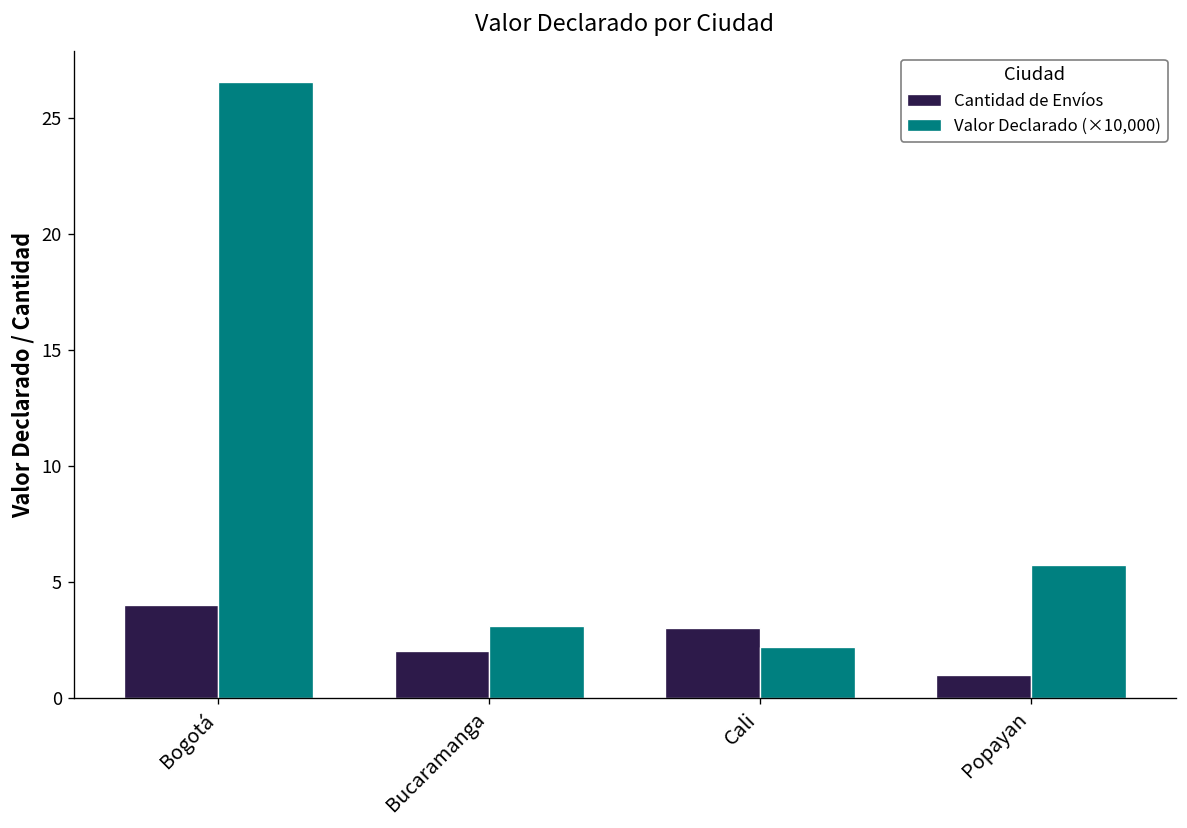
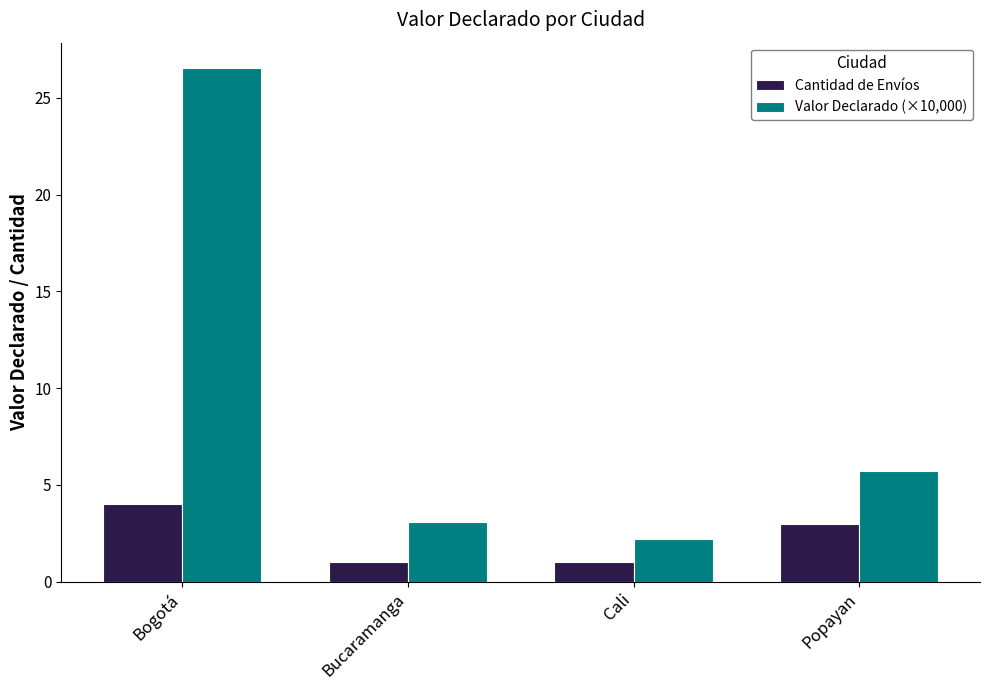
  {
    "Cantidad de Envíos": {
      "Bogotá": 4,
-     "Bucaramanga": 2,
-     "Cali": 3,
-     "Popayan": 1
+     "Bucaramanga": 1,
+     "Cali": 1,
+     "Popayan": 3
    },
    "Valor Declarado (×10,000)": {
      "Bogotá": 26.5,
      "Bucaramanga": 3,
      "Cali": 2.2,
      "Popayan": 5.7
    }
  }
